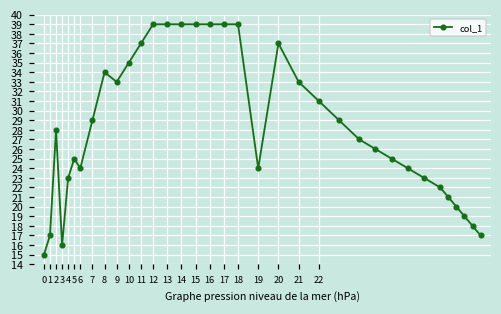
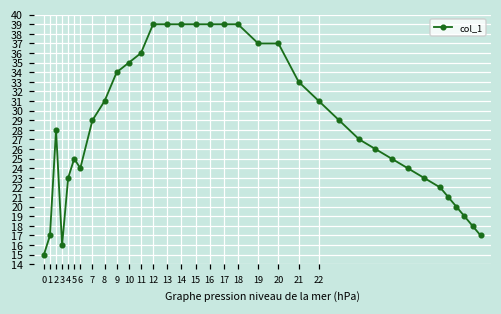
  {
    "0": 15,
    "1": 17,
    "2": 28,
    "3": 16,
    "4": 23,
    "5": 25,
    "6": 24,
    "7": 29,
-   "8": 34,
-   "9": 33,
+   "8": 31,
+   "9": 34,
    "10": 35,
-   "11": 37,
+   "11": 36,
    "12": 39,
    "13": 39,
    "14": 39,
    "15": 39,
    "16": 39,
    "17": 39,
    "18": 39,
-   "19": 24,
+   "19": 37,
    "20": 37,
    "21": 33,
    "22": 31
  }
